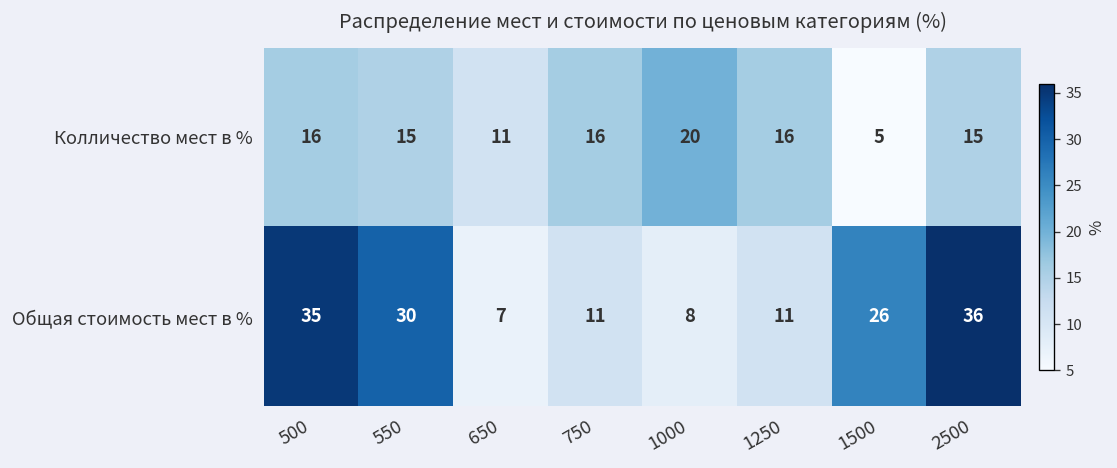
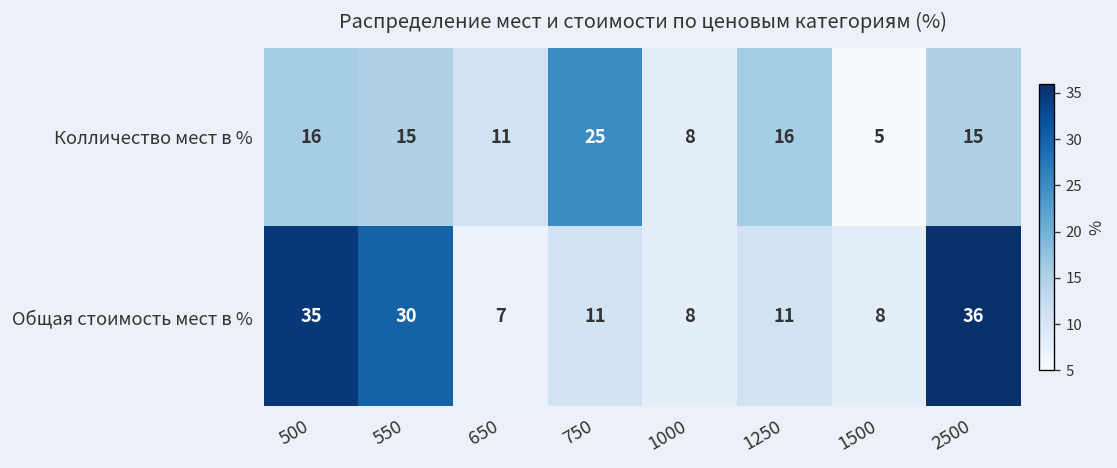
  {
    "Колличество мест в %": {
      "500": 16,
      "550": 15,
      "650": 11,
-     "750": 16,
-     "1000": 20,
+     "750": 25,
+     "1000": 8,
      "1250": 16,
      "1500": 5,
      "2500": 15
    },
    "Общая стоимость мест в %": {
      "500": 35,
      "550": 30,
      "650": 7,
      "750": 11,
      "1000": 8,
      "1250": 11,
-     "1500": 26,
+     "1500": 8,
      "2500": 36
    }
  }
